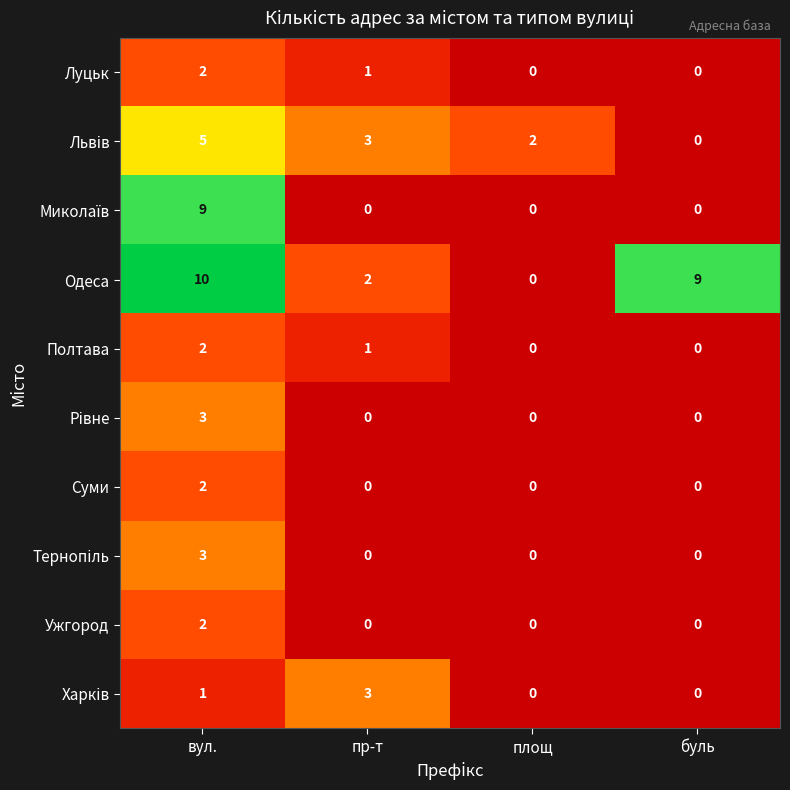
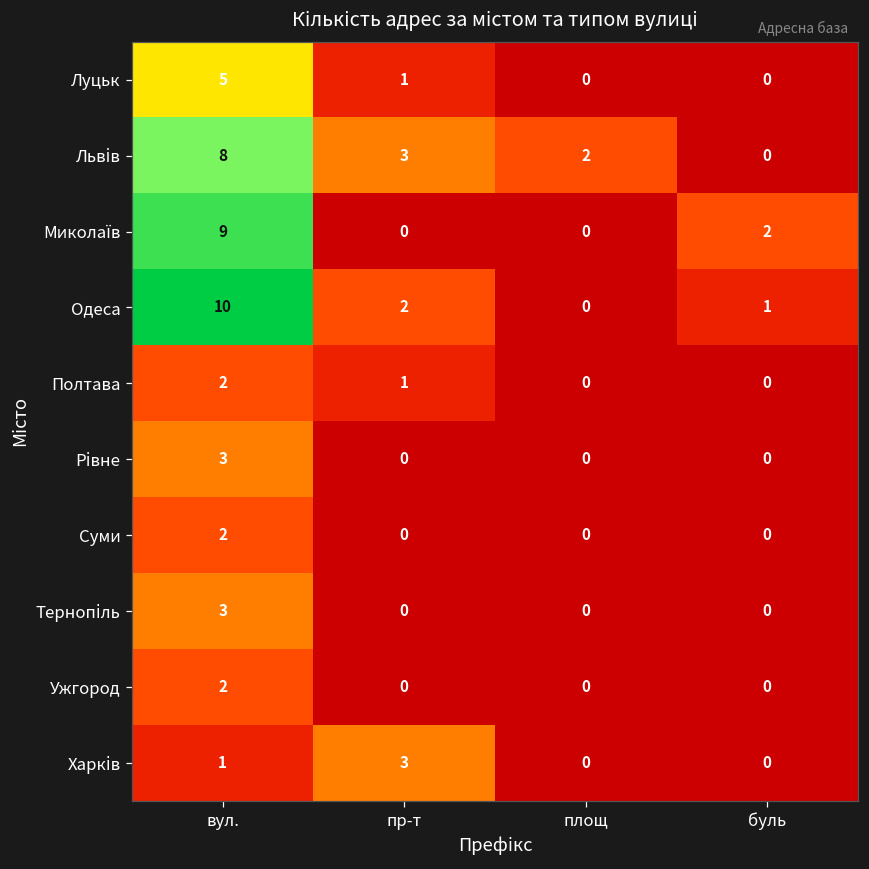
  {
    "Луцьк": {
-     "вул.": 2,
+     "вул.": 5,
      "пр-т": 1,
      "площ": 0,
      "буль": 0
    },
    "Львів": {
-     "вул.": 5,
+     "вул.": 8,
      "пр-т": 3,
      "площ": 2,
      "буль": 0
    },
    "Миколаїв": {
      "вул.": 9,
      "пр-т": 0,
      "площ": 0,
-     "буль": 0
+     "буль": 2
    },
    "Одеса": {
      "вул.": 10,
      "пр-т": 2,
      "площ": 0,
-     "буль": 9
+     "буль": 1
    },
    "Полтава": {
      "вул.": 2,
      "пр-т": 1,
      "площ": 0,
      "буль": 0
    },
    "Рівне": {
      "вул.": 3,
      "пр-т": 0,
      "площ": 0,
      "буль": 0
    },
    "Суми": {
      "вул.": 2,
      "пр-т": 0,
      "площ": 0,
      "буль": 0
    },
    "Тернопіль": {
      "вул.": 3,
      "пр-т": 0,
      "площ": 0,
      "буль": 0
    },
    "Ужгород": {
      "вул.": 2,
      "пр-т": 0,
      "площ": 0,
      "буль": 0
    },
    "Харків": {
      "вул.": 1,
      "пр-т": 3,
      "площ": 0,
      "буль": 0
    }
  }
